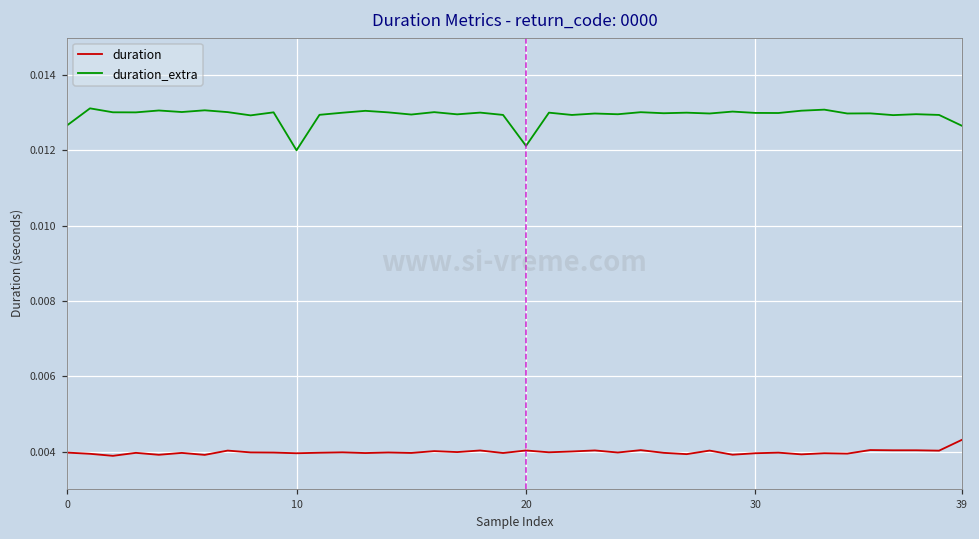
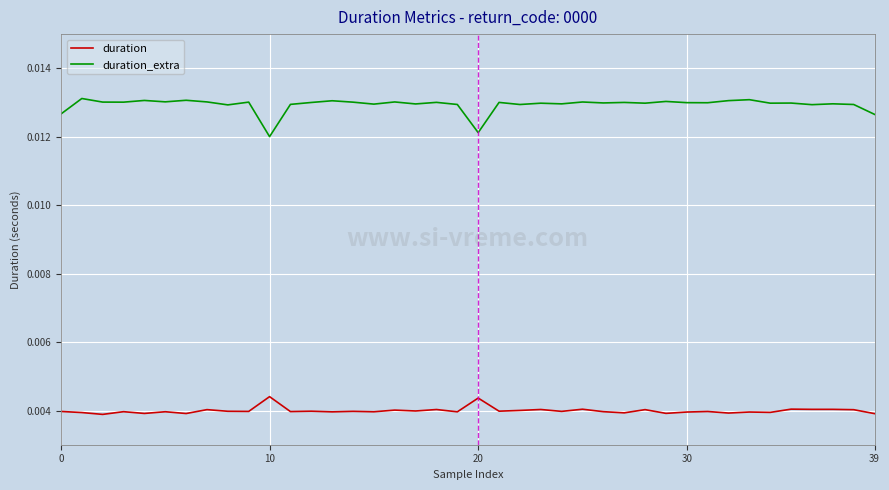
  {
    "duration": {
      "0": 0.0040,
-     "10": 0.0040,
-     "20": 0.0040,
+     "10": 0.0044,
+     "20": 0.0044,
      "30": 0.0040,
-     "39": 0.0043
+     "39": 0.0039
    },
    "duration_extra": {
      "0": 0.0127,
      "10": 0.0120,
      "20": 0.0121,
      "30": 0.0130,
      "39": 0.0127
    }
  }
